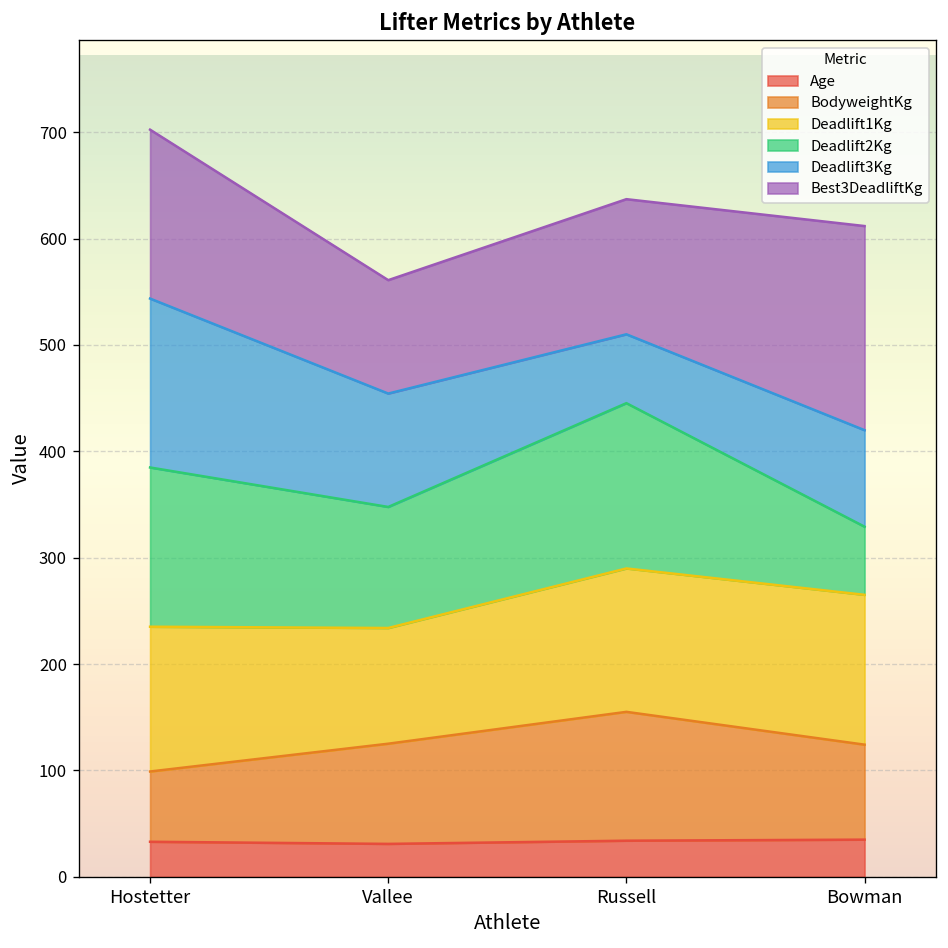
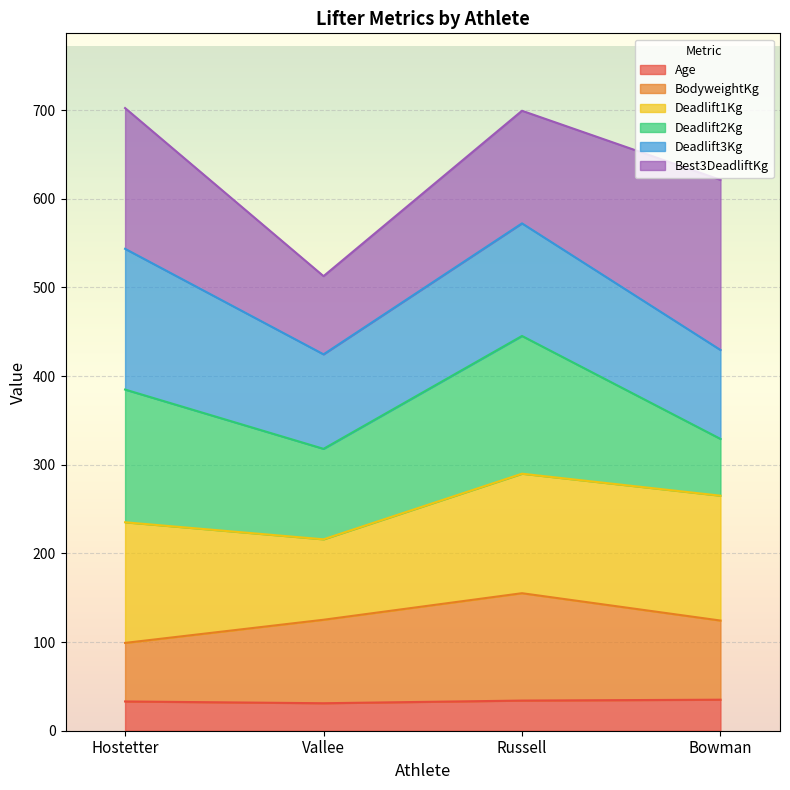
  {
    "Deadlift1Kg": {
      "Hostetter": 140,
-     "Vallee": 110,
+     "Vallee": 90,
      "Russell": 130,
      "Bowman": 140
    },
    "Deadlift2Kg": {
      "Hostetter": 150,
-     "Vallee": 110,
+     "Vallee": 100,
      "Russell": 160,
      "Bowman": 60
    },
    "Deadlift3Kg": {
      "Hostetter": 160,
      "Vallee": 110,
-     "Russell": 60,
-     "Bowman": 90
+     "Russell": 130,
+     "Bowman": 100
    },
    "Best3DeadliftKg": {
      "Hostetter": 160,
-     "Vallee": 110,
+     "Vallee": 90,
      "Russell": 130,
      "Bowman": 190
    }
  }
